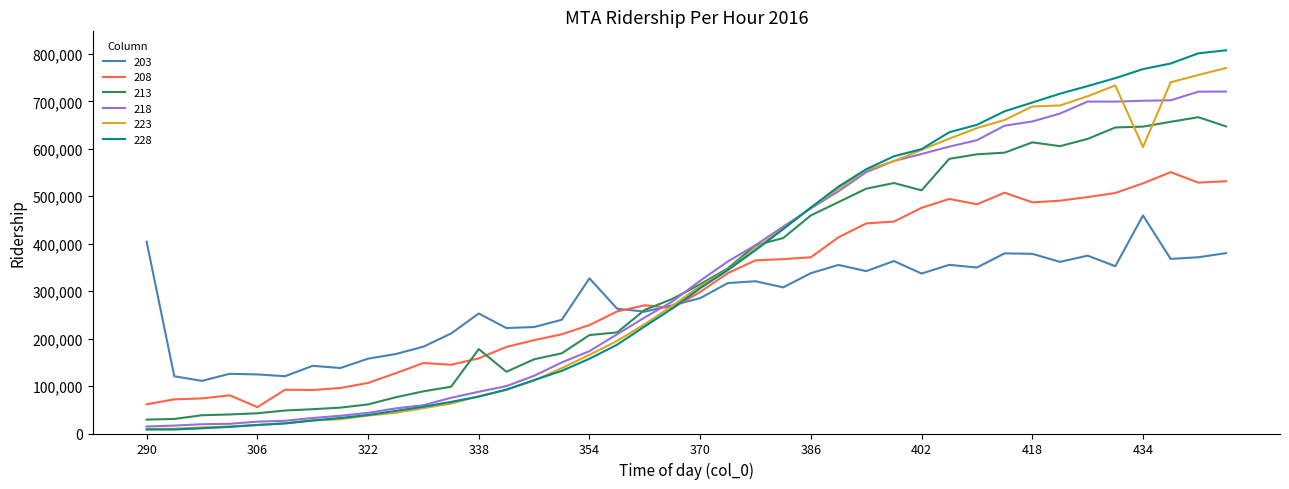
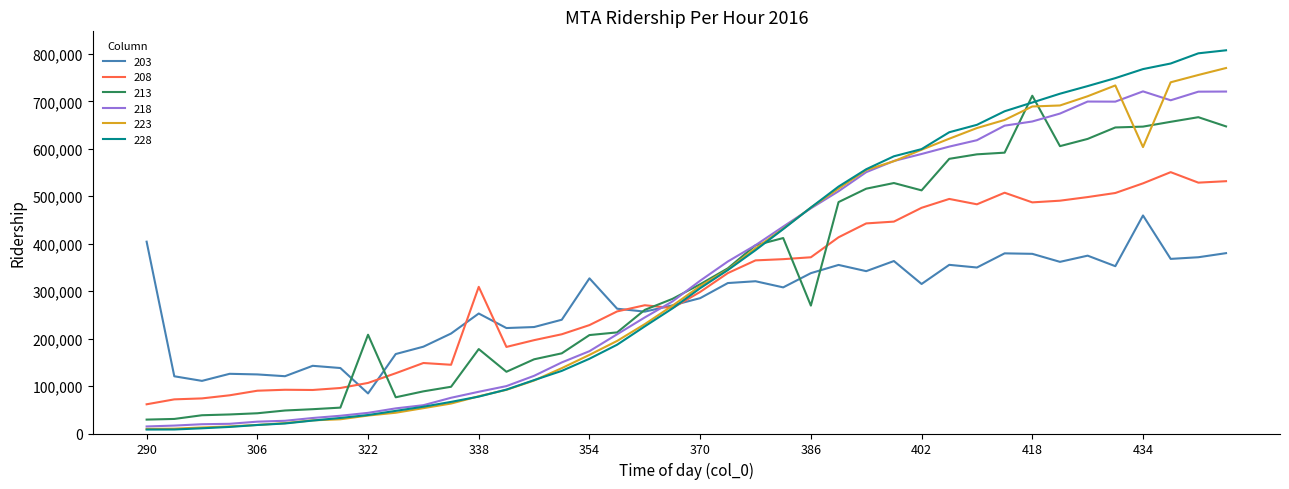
  {
    "203": {
      "290": "400,000",
      "306": "120,000",
-     "322": "160,000",
+     "322": "80,000",
      "338": "250,000",
      "354": "330,000",
      "370": "290,000",
      "386": "340,000",
-     "402": "340,000",
+     "402": "320,000",
      "418": "380,000",
      "434": "460,000"
    },
    "208": {
      "290": "60,000",
-     "306": "60,000",
+     "306": "90,000",
      "322": "110,000",
-     "338": "160,000",
+     "338": "310,000",
      "354": "230,000",
      "370": "300,000",
      "386": "370,000",
      "402": "480,000",
      "418": "490,000",
      "434": "530,000"
    },
    "213": {
      "290": "30,000",
      "306": "40,000",
-     "322": "60,000",
+     "322": "210,000",
      "338": "180,000",
      "354": "210,000",
-     "386": "460,000",
+     "386": "270,000",
      "402": "510,000",
-     "418": "610,000",
+     "418": "710,000",
      "434": "650,000"
    },
    "218": {
      "306": "20,000",
      "338": "90,000",
      "354": "170,000",
      "370": "320,000",
      "402": "590,000",
      "418": "660,000",
-     "434": "700,000"
+     "434": "720,000"
    },
    "223": {
      "354": "170,000",
      "418": "690,000",
      "434": "600,000"
    },
    "228": {
      "354": "160,000",
      "418": "700,000",
      "434": "770,000"
    }
  }
